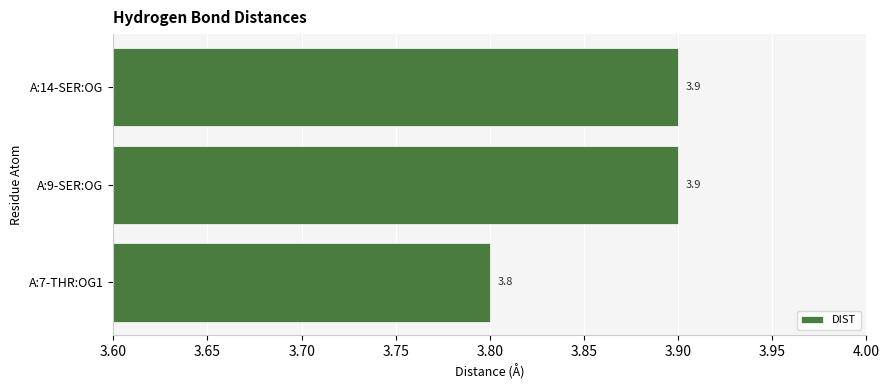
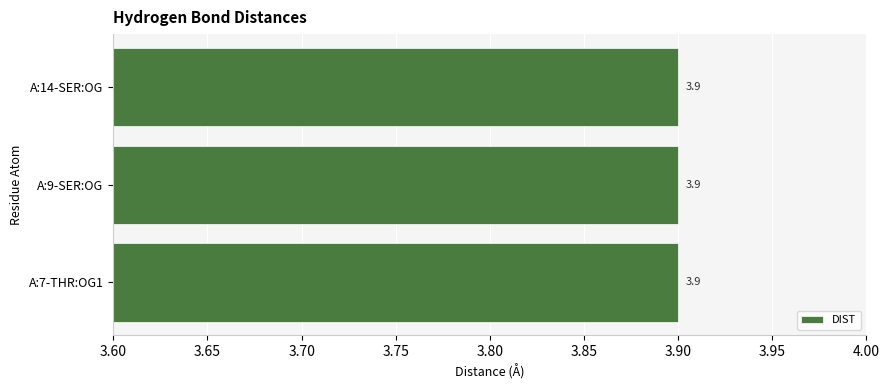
  {
    "A:14-SER:OG": 3.9,
    "A:9-SER:OG": 3.9,
-   "A:7-THR:OG1": 3.8
+   "A:7-THR:OG1": 3.9
  }
